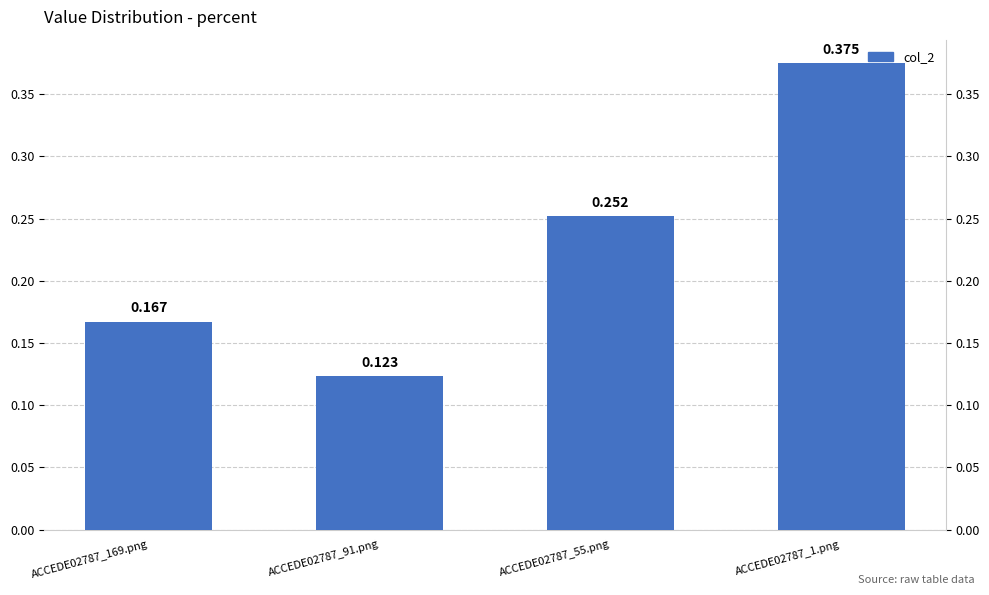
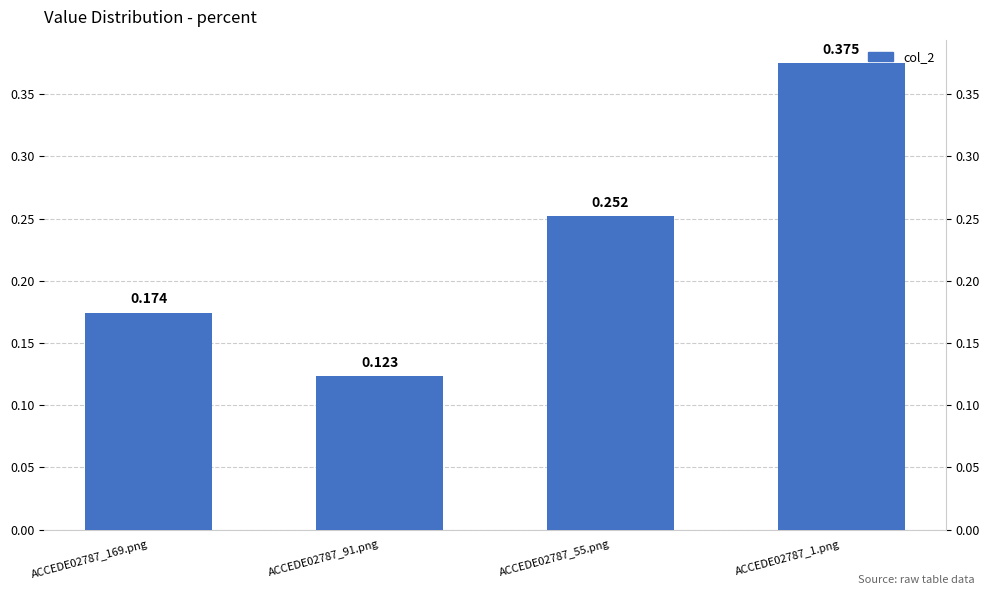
  {
-   "ACCEDE02787_169.png": 0.167
+   "ACCEDE02787_169.png": 0.174
  }
